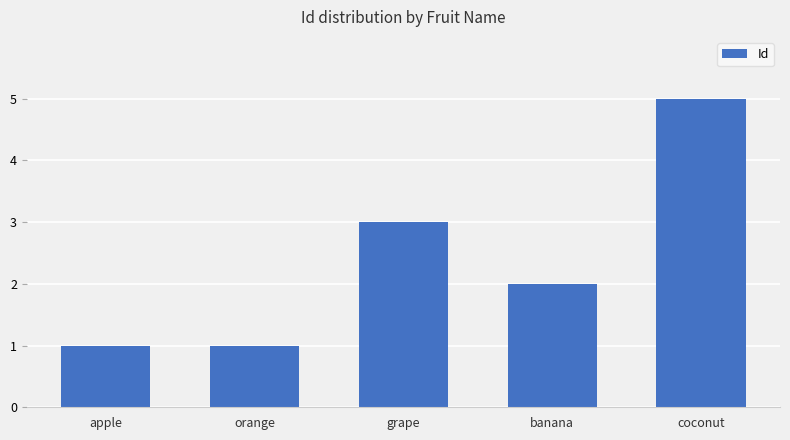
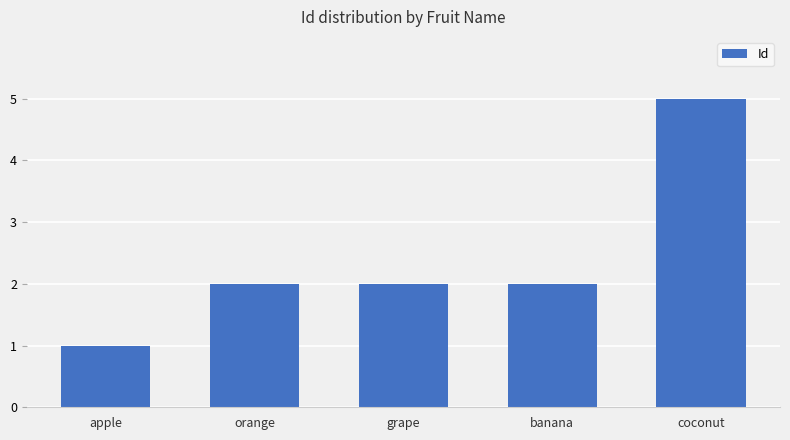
  {
    "apple": 1,
-   "orange": 1,
-   "grape": 3,
+   "orange": 2,
+   "grape": 2,
    "banana": 2,
    "coconut": 5
  }
